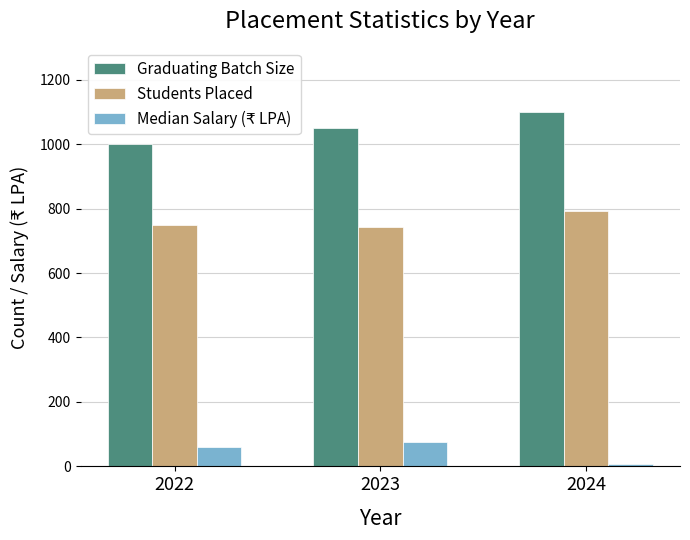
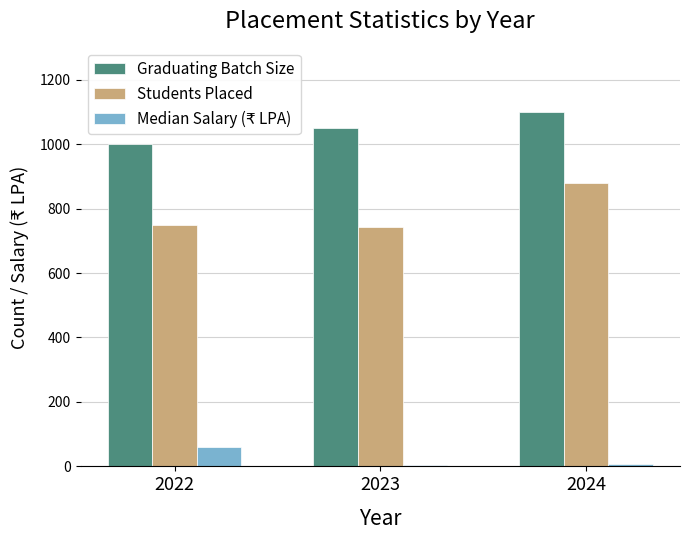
  {
    "Graduating Batch Size": {
      "2022": 1000,
      "2023": 1050,
      "2024": 1100
    },
    "Students Placed": {
      "2022": 750,
      "2023": 740,
-     "2024": 790
+     "2024": 880
    },
    "Median Salary (₹ LPA)": {
      "2022": 60,
-     "2023": 80
+     "2023": 10
    }
  }
